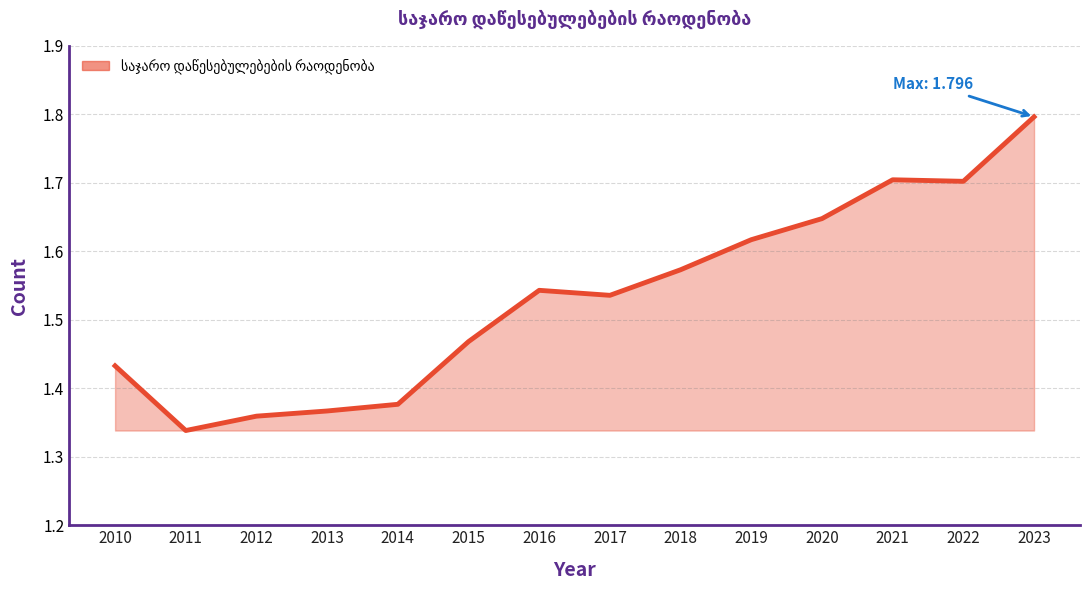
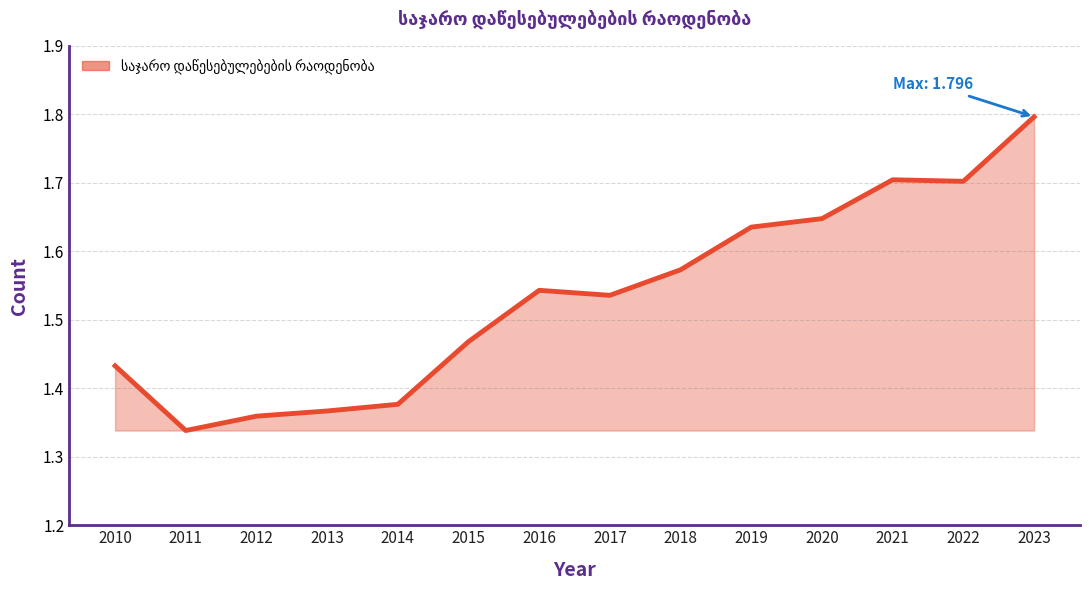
  {
    "2010": 1.43,
    "2011": 1.34,
    "2012": 1.36,
    "2013": 1.37,
    "2014": 1.38,
    "2015": 1.47,
    "2016": 1.54,
    "2017": 1.54,
    "2018": 1.57,
-   "2019": 1.62,
+   "2019": 1.64,
    "2020": 1.65,
    "2021": 1.70,
    "2022": 1.70
  }
